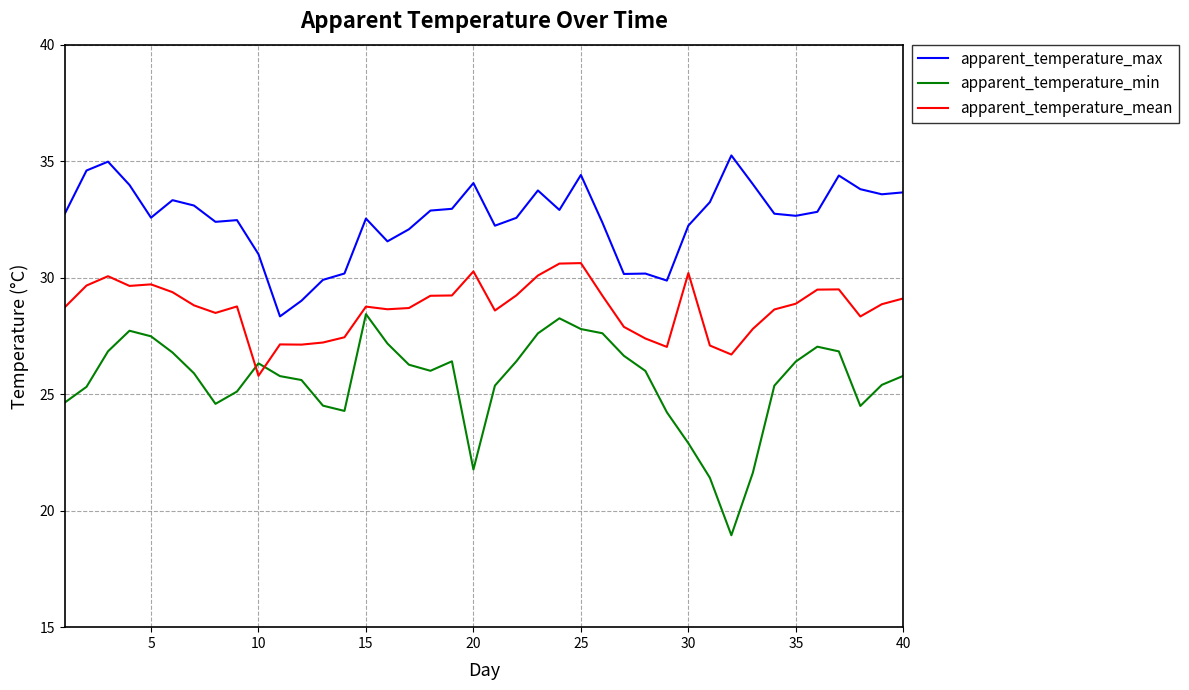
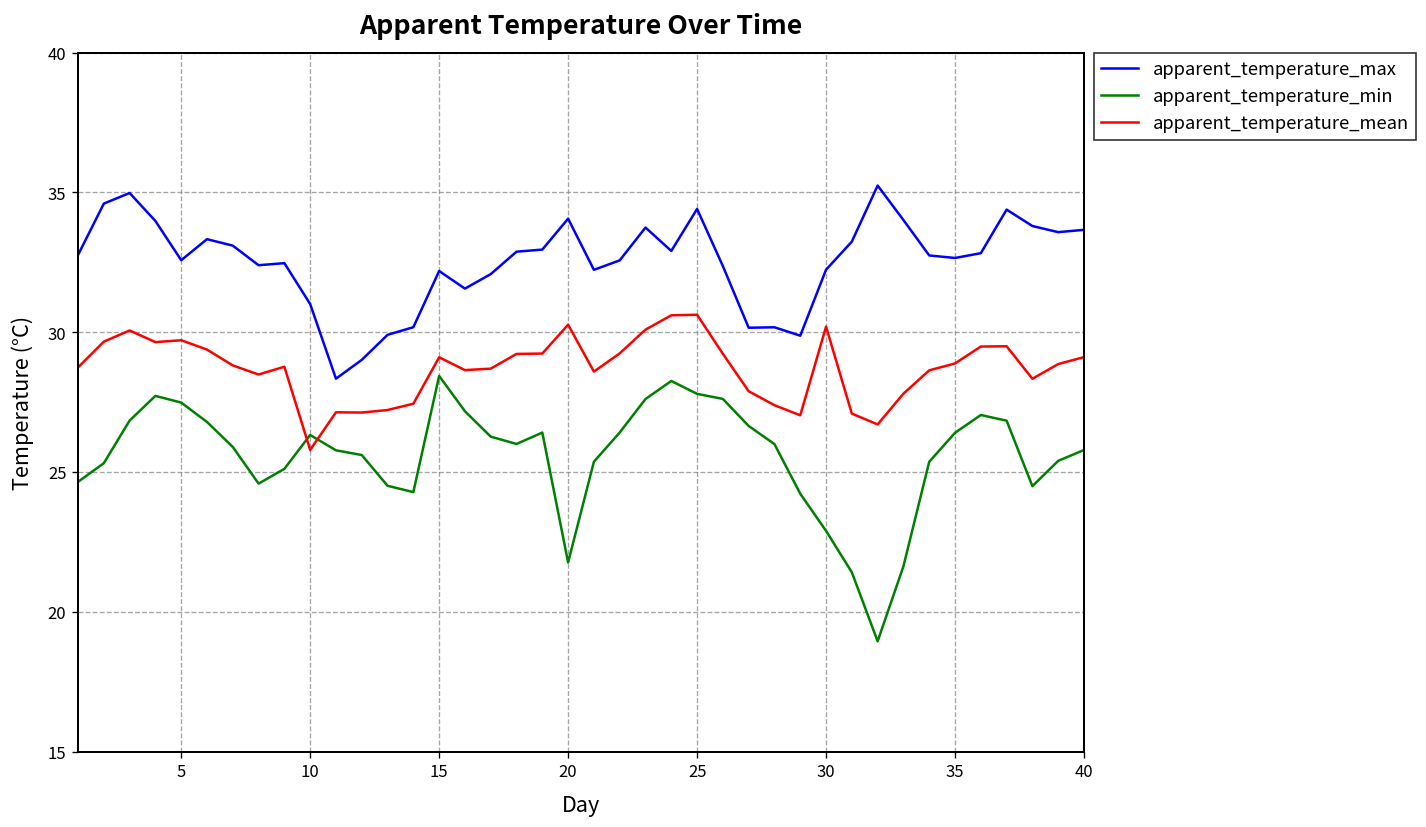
  {
    "apparent_temperature_max": {
      "5": 32.6,
      "10": 31.0,
-     "15": 32.5,
+     "15": 32.2,
      "20": 34.1,
      "25": 34.4,
      "30": 32.2,
      "35": 32.7,
      "40": 33.7
    },
    "apparent_temperature_min": {
      "5": 27.5,
      "10": 26.3,
      "15": 28.4,
      "20": 21.8,
      "25": 27.8,
      "30": 22.9,
      "35": 26.4,
      "40": 25.8
    },
    "apparent_temperature_mean": {
      "5": 29.7,
      "10": 25.8,
-     "15": 28.8,
+     "15": 29.1,
      "20": 30.3,
      "25": 30.6,
      "30": 30.2,
      "35": 28.9,
      "40": 29.1
    }
  }
